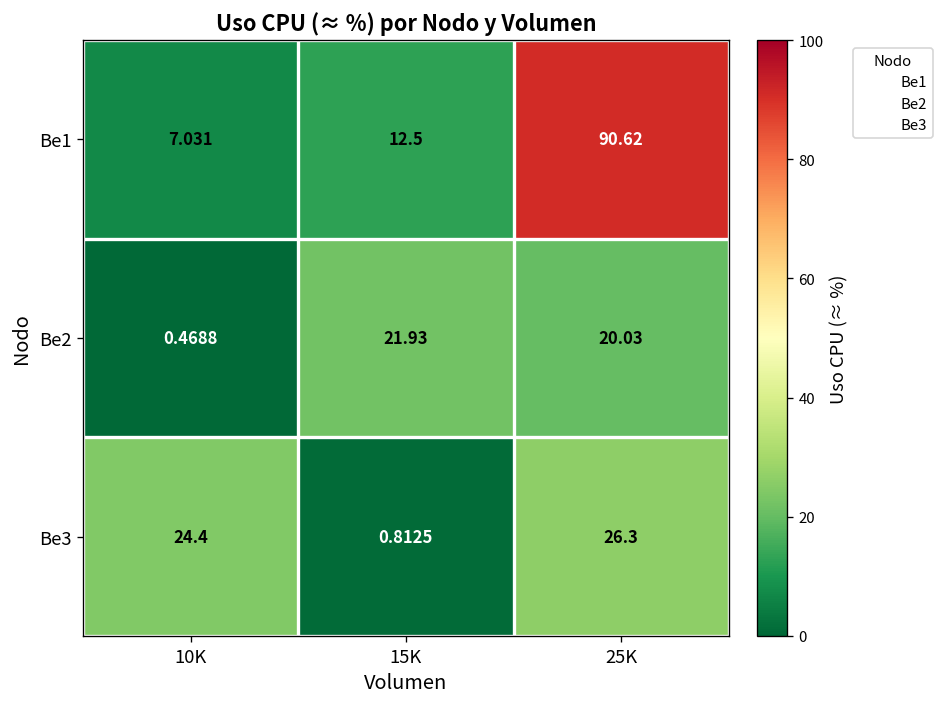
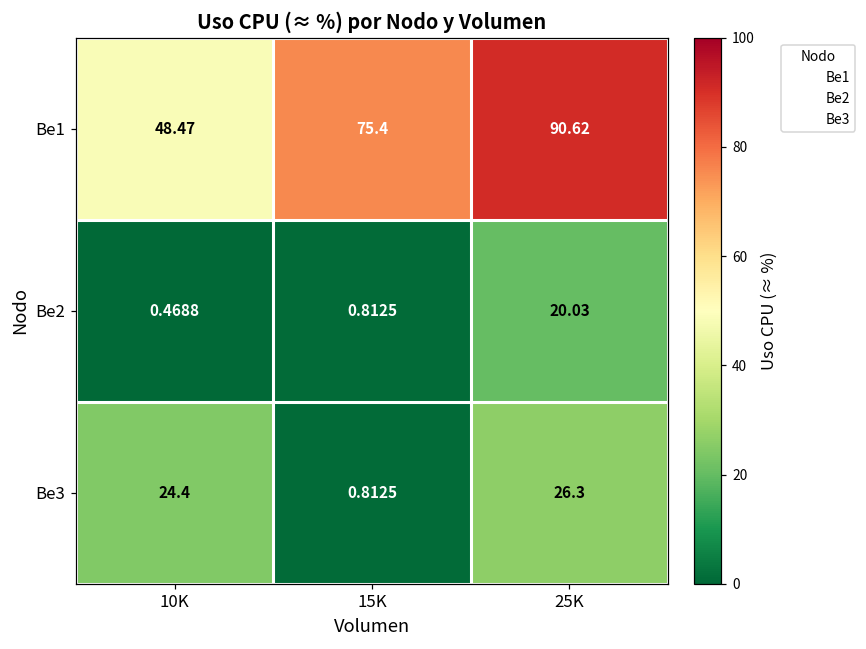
  {
    "Be1": {
-     "10K": 7.031,
-     "15K": 12.5
+     "10K": 48.47,
+     "15K": 75.4
    },
    "Be2": {
-     "15K": 21.93
+     "15K": 0.8125
    }
  }
